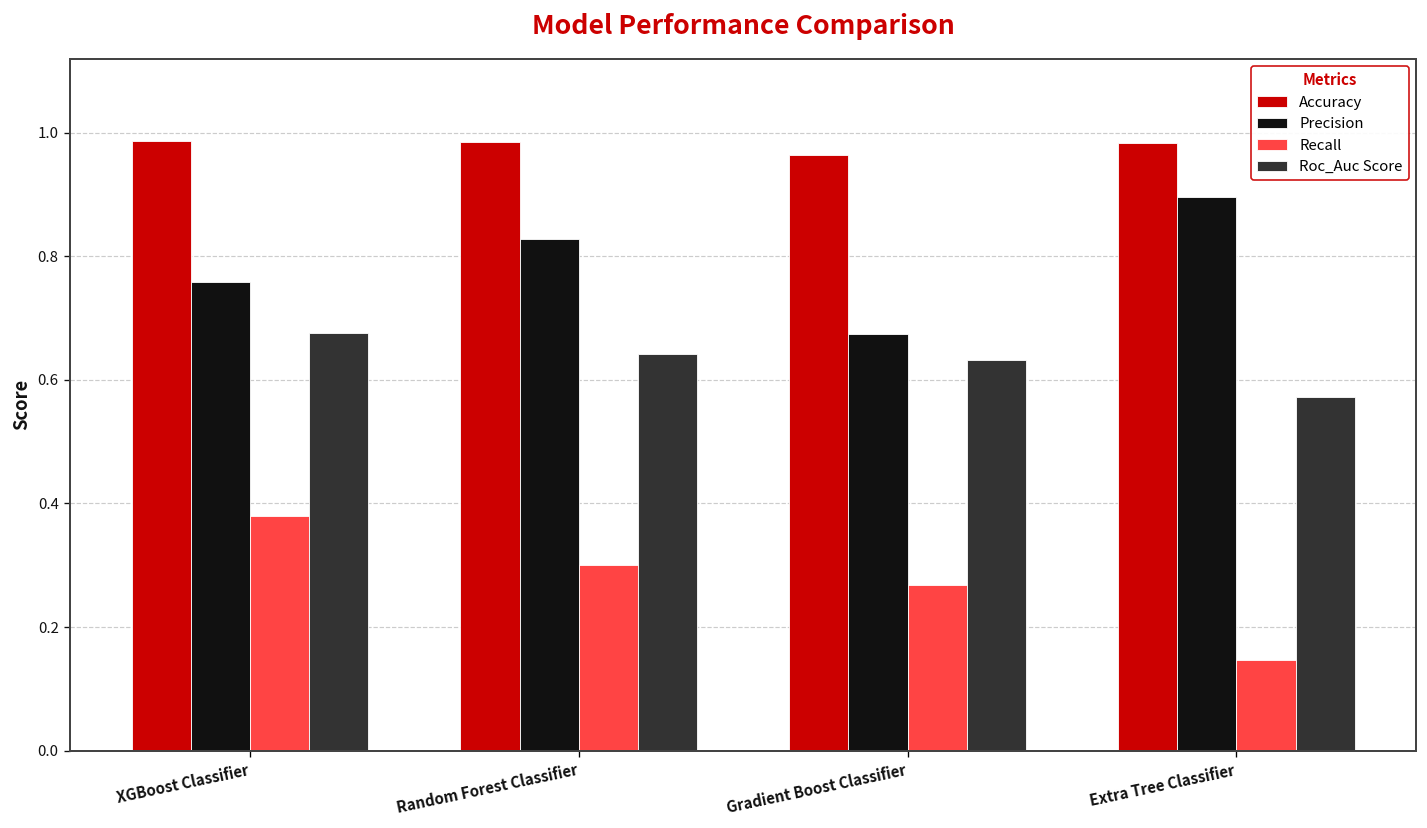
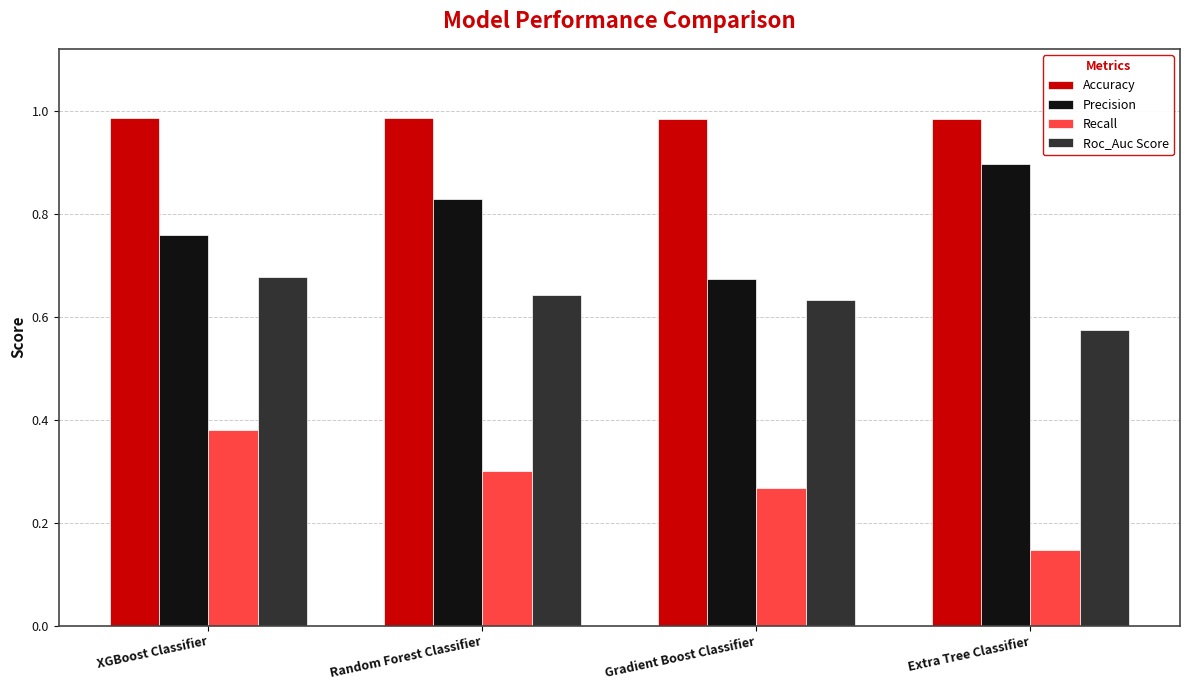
  {
    "Accuracy": {
      "XGBoost Classifier": 0.99,
      "Random Forest Classifier": 0.99,
-     "Gradient Boost Classifier": 0.96,
+     "Gradient Boost Classifier": 0.98,
      "Extra Tree Classifier": 0.98
    },
    "Recall": {
      "XGBoost Classifier": 0.38,
      "Random Forest Classifier": 0.30,
      "Gradient Boost Classifier": 0.27,
      "Extra Tree Classifier": 0.15
    }
  }
